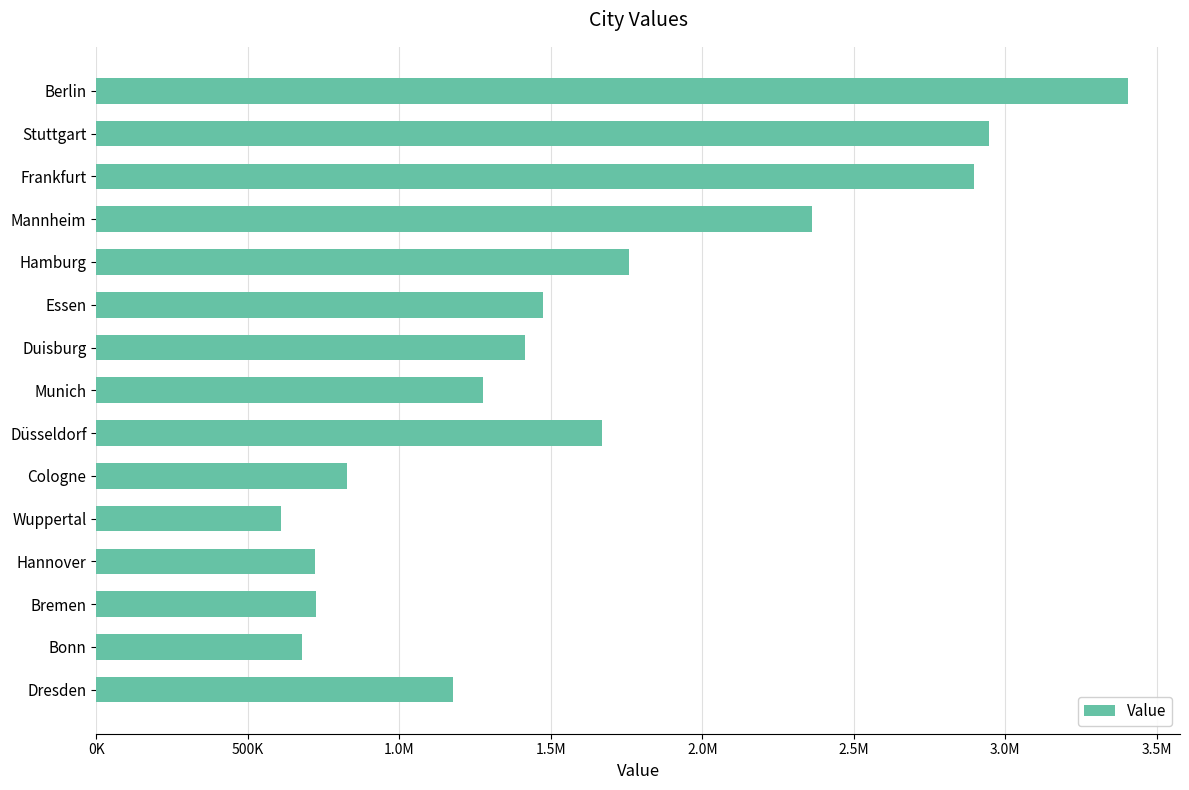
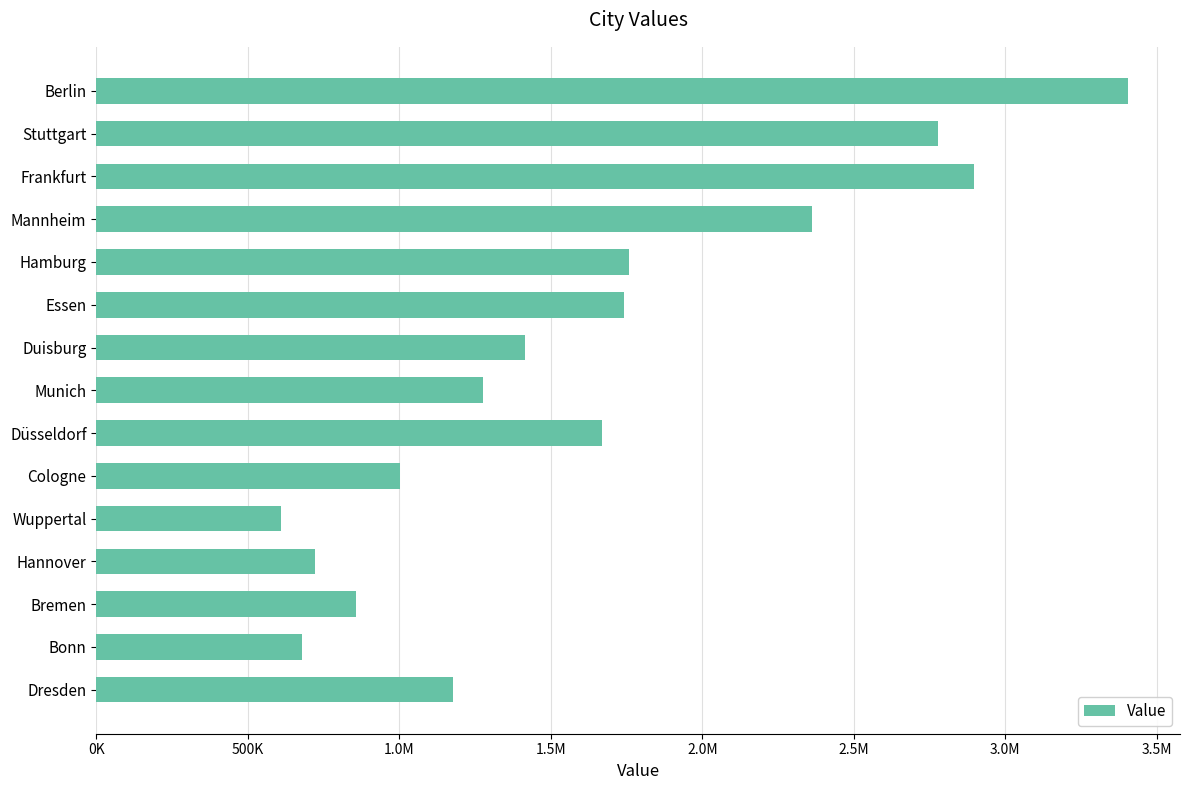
  {
    "Berlin": 3410000,
-   "Stuttgart": 2940000,
+   "Stuttgart": 2780000,
    "Frankfurt": 2900000,
    "Mannheim": 2360000,
    "Hamburg": 1760000,
-   "Essen": 1470000,
+   "Essen": 1740000,
    "Duisburg": 1420000,
    "Munich": 1280000,
    "Düsseldorf": 1670000,
-   "Cologne": 830000,
+   "Cologne": 1000000,
    "Wuppertal": 610000,
    "Hannover": 720000,
-   "Bremen": 720000,
+   "Bremen": 860000,
    "Bonn": 680000,
    "Dresden": 1180000
  }
